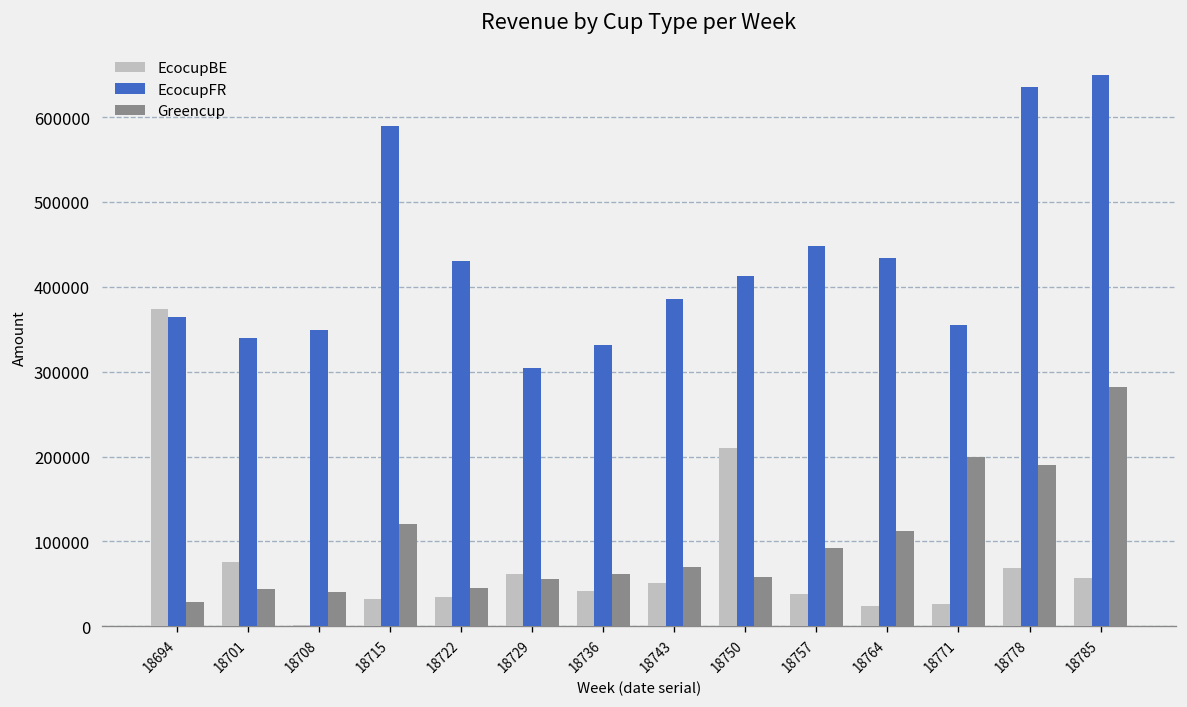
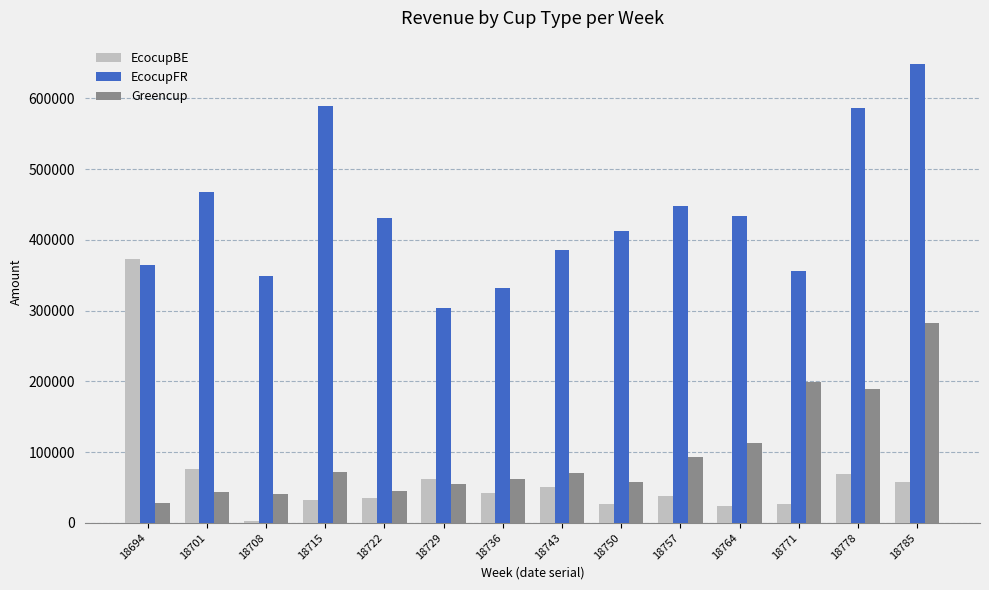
  {
    "EcocupBE": {
      "18694": 370000,
      "18701": 80000,
      "18715": 30000,
      "18722": 30000,
      "18729": 60000,
      "18736": 40000,
      "18743": 50000,
-     "18750": 210000,
+     "18750": 30000,
      "18757": 40000,
      "18764": 20000,
      "18771": 30000,
      "18778": 70000,
      "18785": 60000
    },
    "EcocupFR": {
      "18694": 360000,
-     "18701": 340000,
+     "18701": 470000,
      "18708": 350000,
      "18715": 590000,
      "18722": 430000,
      "18729": 300000,
      "18736": 330000,
      "18743": 390000,
      "18750": 410000,
      "18757": 450000,
      "18764": 430000,
      "18771": 360000,
-     "18778": 640000,
+     "18778": 590000,
      "18785": 650000
    },
    "Greencup": {
      "18694": 30000,
      "18701": 40000,
      "18708": 40000,
-     "18715": 120000,
+     "18715": 70000,
      "18722": 50000,
      "18729": 60000,
      "18736": 60000,
      "18743": 70000,
      "18750": 60000,
      "18757": 90000,
      "18764": 110000,
      "18771": 200000,
      "18778": 190000,
      "18785": 280000
    }
  }
